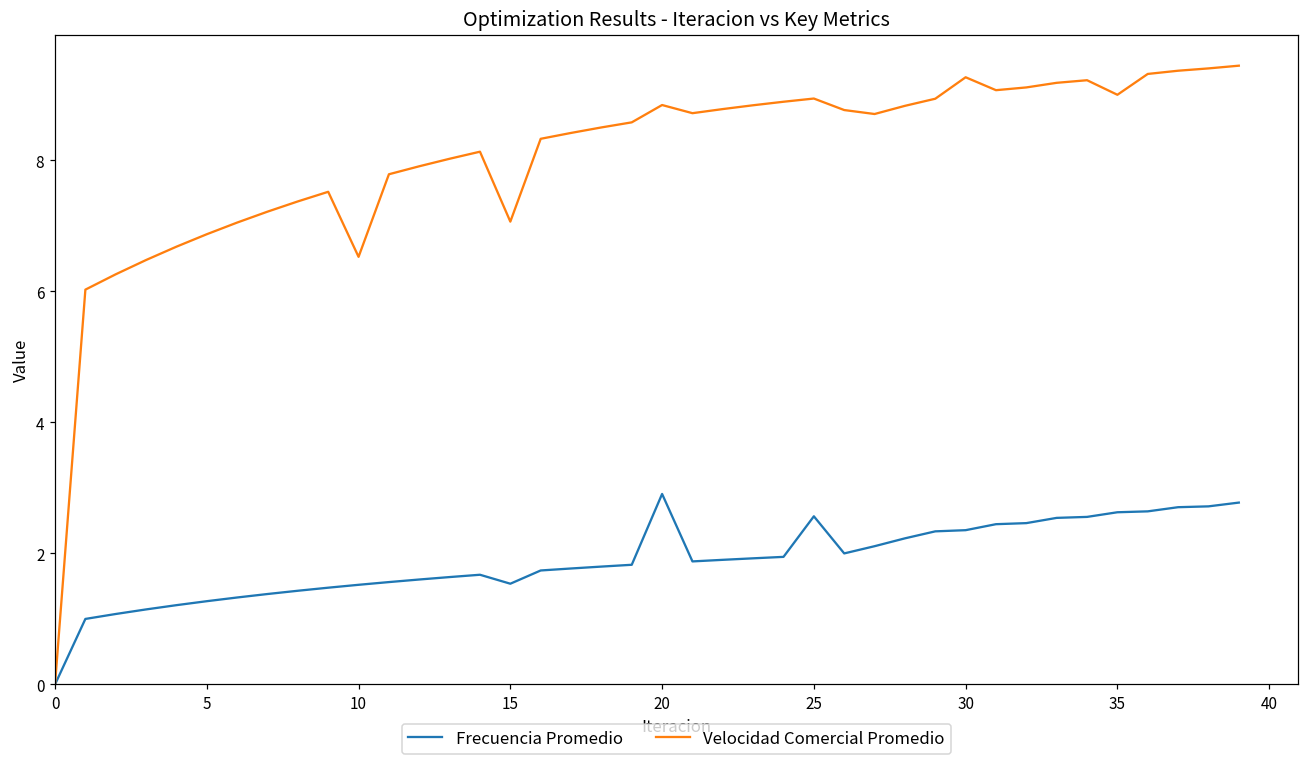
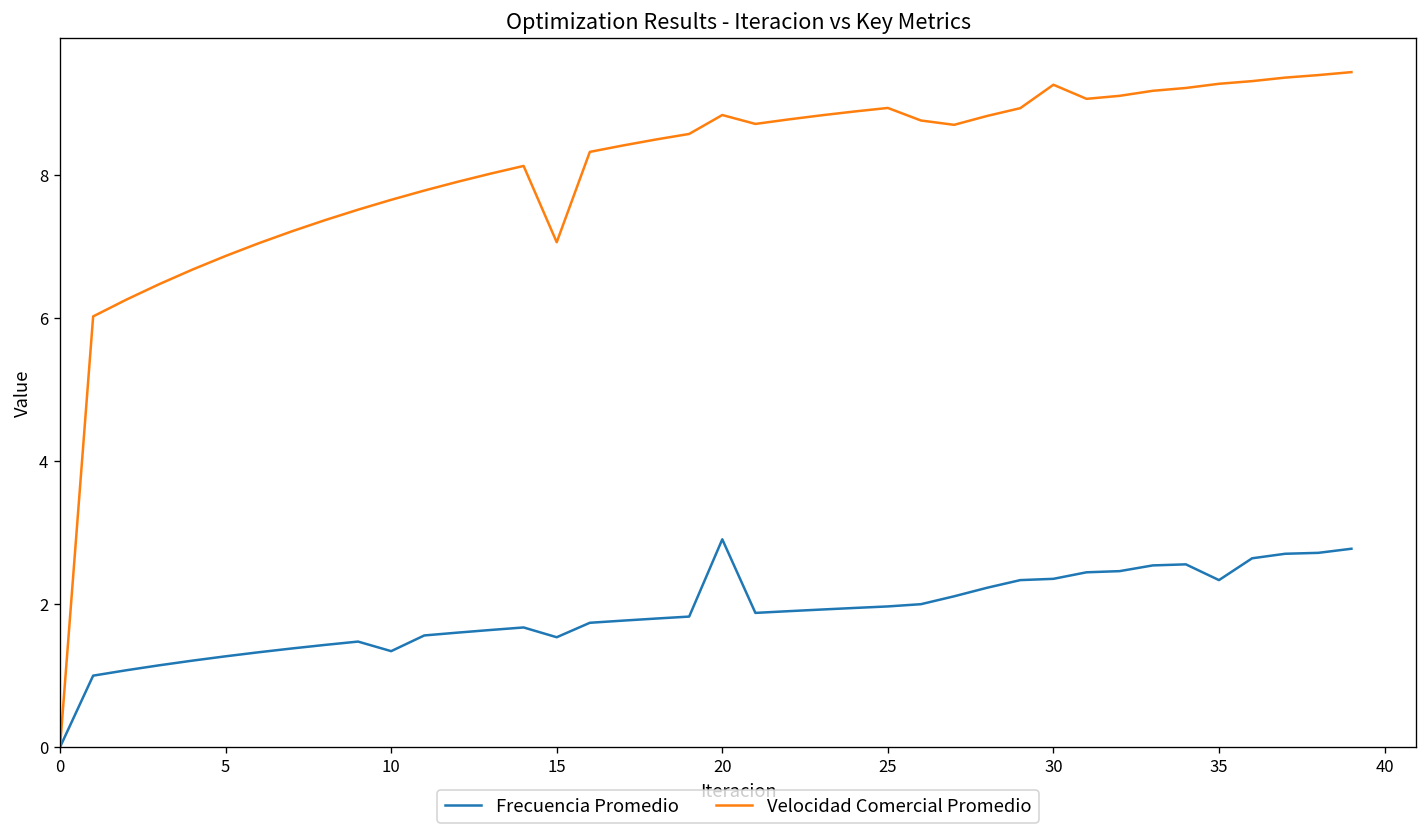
  {
    "Frecuencia Promedio": {
      "5": 1.3,
-     "10": 1.5,
+     "10": 1.3,
      "15": 1.5,
      "20": 2.9,
-     "25": 2.6,
+     "25": 2.0,
      "30": 2.4,
-     "35": 2.6
+     "35": 2.3
    },
    "Velocidad Comercial Promedio": {
      "5": 6.9,
-     "10": 6.5,
+     "10": 7.7,
      "15": 7.1,
      "20": 8.8,
      "25": 8.9,
      "30": 9.3,
-     "35": 9.0
+     "35": 9.3
    }
  }
